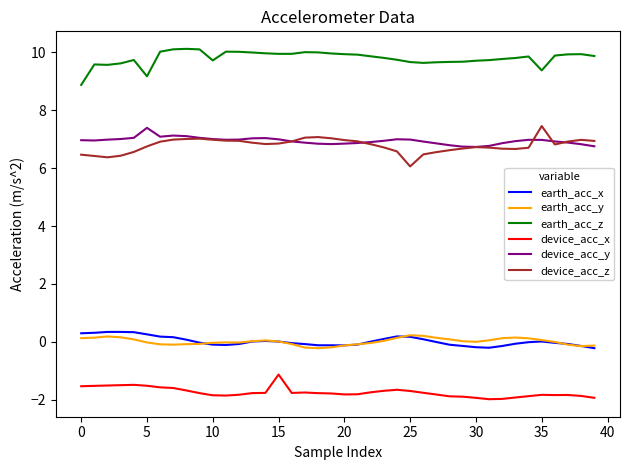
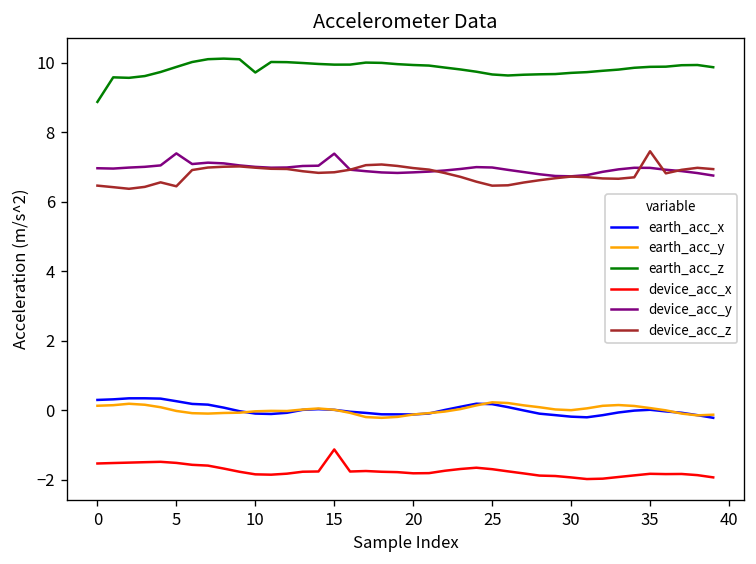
  {
    "earth_acc_x": {
      "0": 0.3,
      "5": 0.3,
      "30": -0.2
    },
    "earth_acc_y": {
      "0": 0.1,
      "5": 0.0,
      "30": 0.0
    },
    "earth_acc_z": {
      "0": 8.9,
-     "5": 9.2,
+     "5": 9.9,
      "10": 9.7,
      "15": 9.9,
      "20": 9.9,
      "25": 9.7,
      "30": 9.7,
-     "35": 9.4
+     "35": 9.9
    },
    "device_acc_x": {
      "0": -1.5,
      "5": -1.5,
      "10": -1.8,
      "15": -1.1,
      "20": -1.8,
      "25": -1.7,
      "30": -1.9,
      "35": -1.8
    },
    "device_acc_y": {
      "0": 7.0,
      "5": 7.4,
-     "15": 7.0,
+     "15": 7.4,
      "20": 6.8,
      "25": 7.0,
      "35": 7.0
    },
    "device_acc_z": {
      "0": 6.5,
-     "5": 6.7,
+     "5": 6.4,
      "15": 6.8,
      "20": 7.0,
-     "25": 6.1,
+     "25": 6.5,
      "35": 7.5
    }
  }
